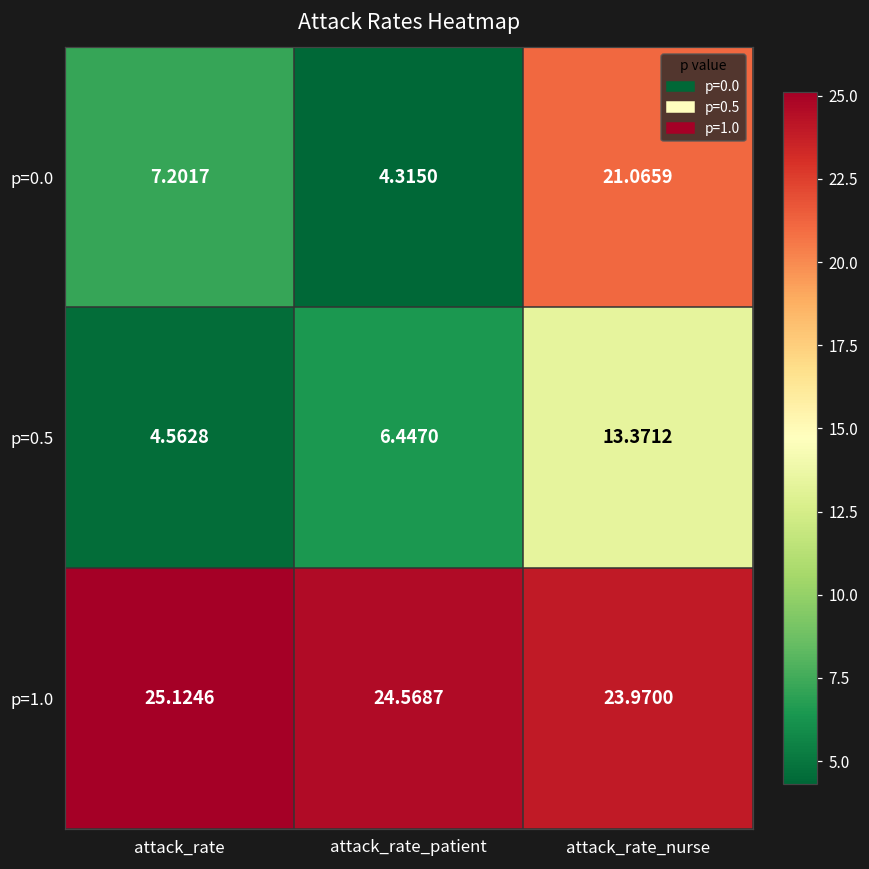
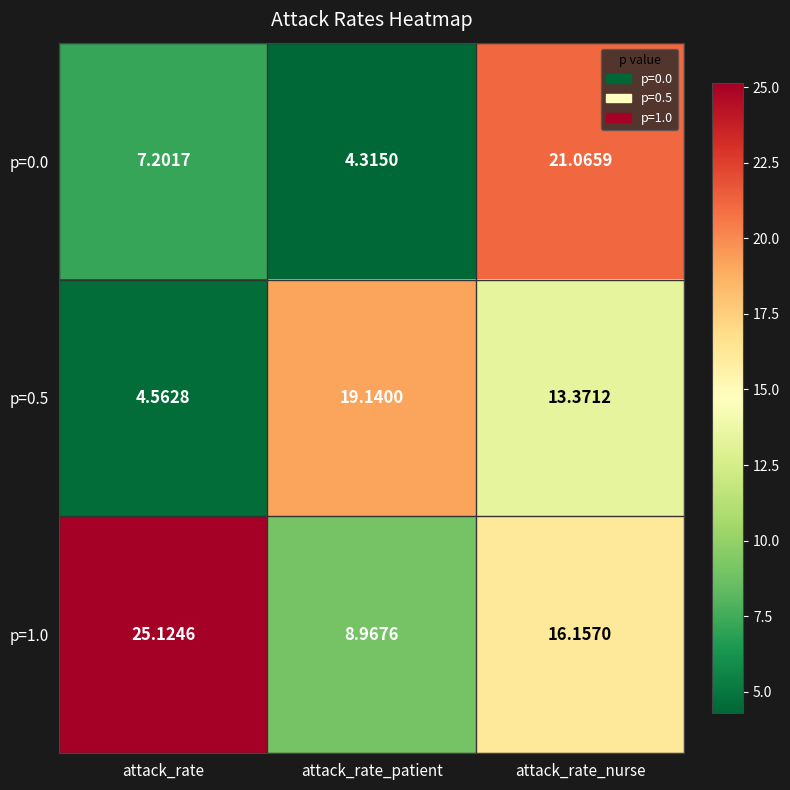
  {
    "p=0.0": {
      "attack_rate": 7.2017,
      "attack_rate_patient": 4.3150,
      "attack_rate_nurse": 21.0659
    },
    "p=0.5": {
      "attack_rate": 4.5628,
-     "attack_rate_patient": 6.4470,
+     "attack_rate_patient": 19.1400,
      "attack_rate_nurse": 13.3712
    },
    "p=1.0": {
      "attack_rate": 25.1246,
-     "attack_rate_patient": 24.5687,
-     "attack_rate_nurse": 23.9700
+     "attack_rate_patient": 8.9676,
+     "attack_rate_nurse": 16.1570
    }
  }
